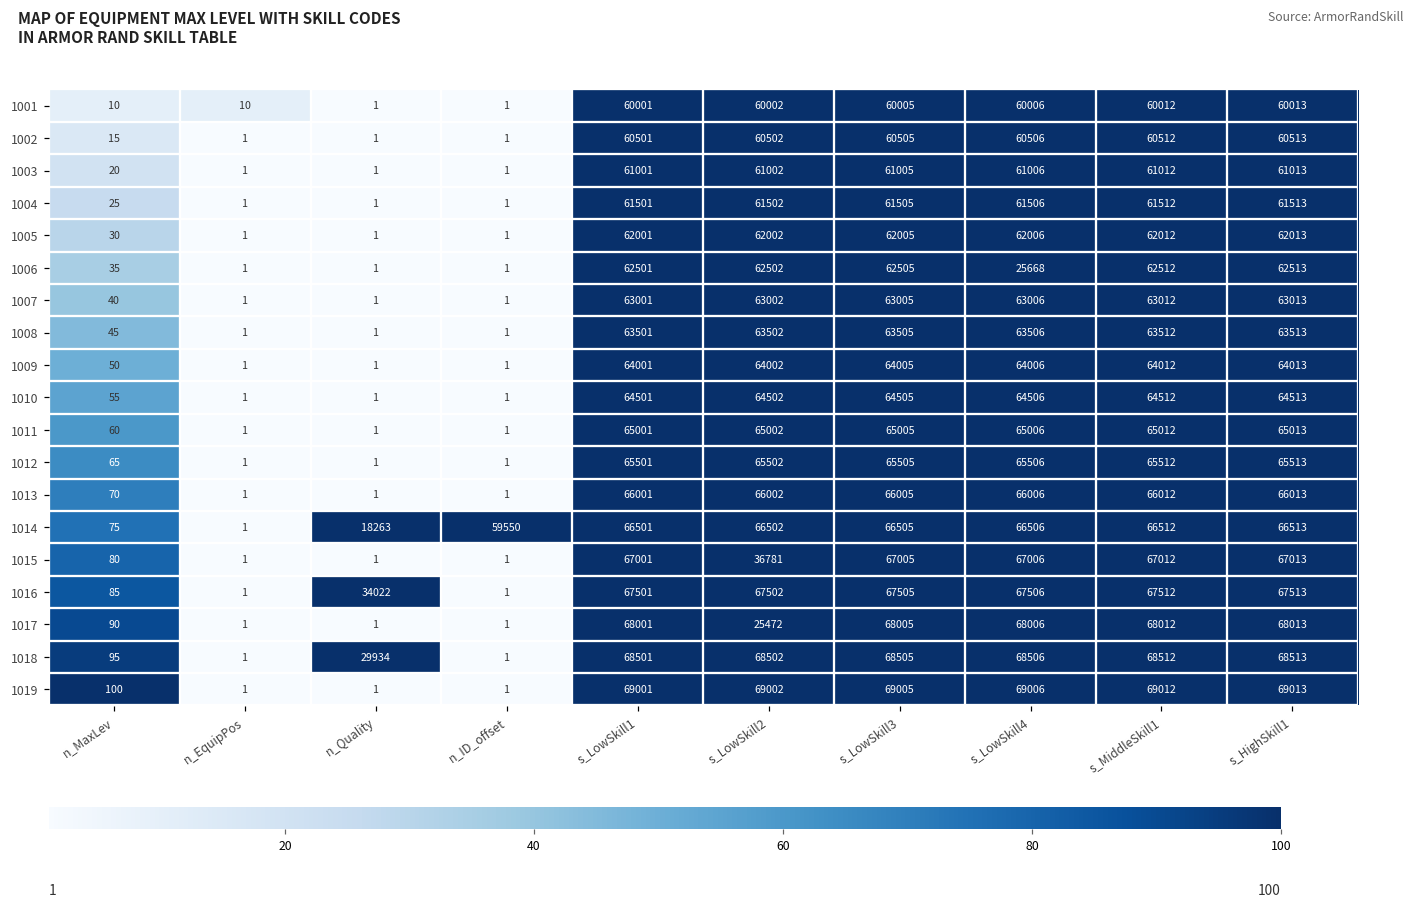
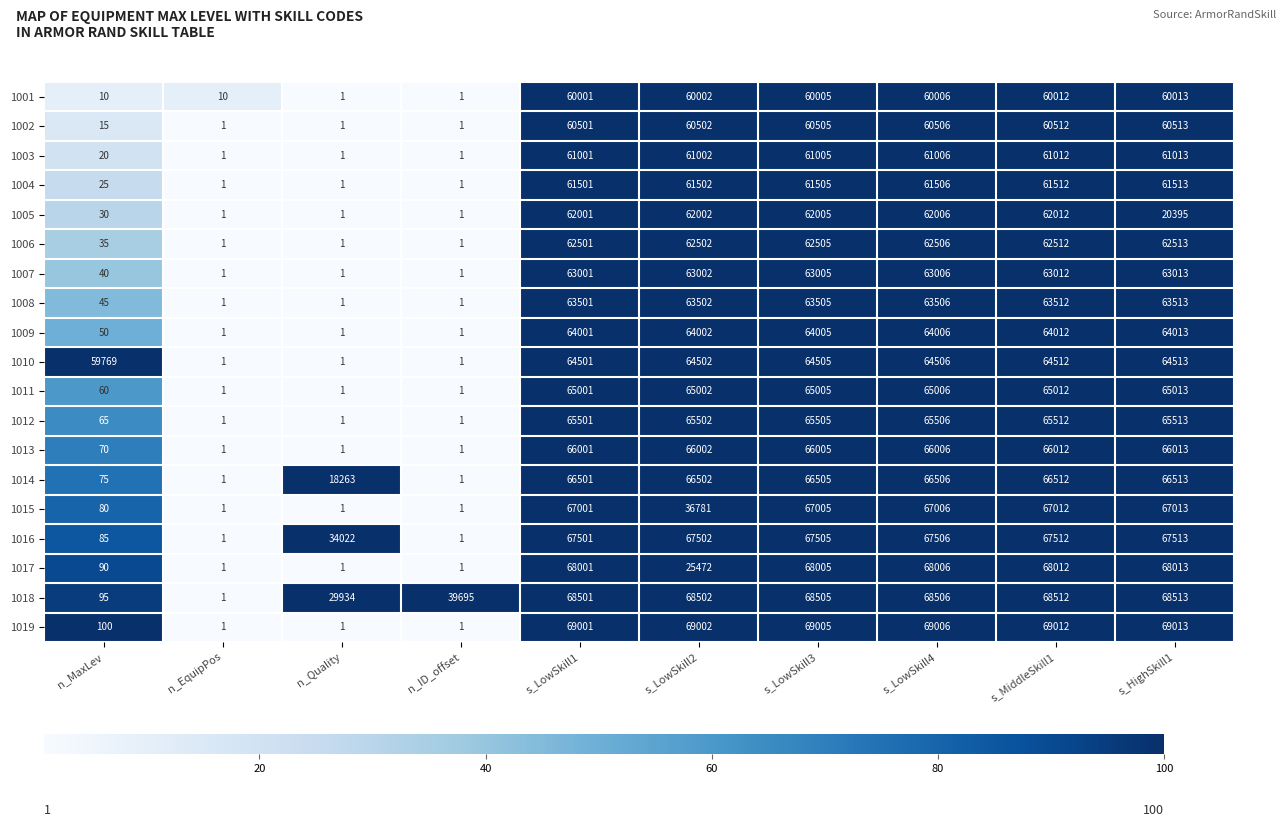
  {
    "1001": {
      "n_MaxLev": 10,
      "n_EquipPos": 10,
      "n_Quality": 1,
      "n_ID_offset": 1,
      "s_LowSkill1": 60001,
      "s_LowSkill2": 60002,
      "s_LowSkill3": 60005,
      "s_LowSkill4": 60006,
      "s_MiddleSkill1": 60012,
      "s_HighSkill1": 60013
    },
    "1002": {
      "n_MaxLev": 15,
      "n_EquipPos": 1,
      "n_Quality": 1,
      "n_ID_offset": 1,
      "s_LowSkill1": 60501,
      "s_LowSkill2": 60502,
      "s_LowSkill3": 60505,
      "s_LowSkill4": 60506,
      "s_MiddleSkill1": 60512,
      "s_HighSkill1": 60513
    },
    "1003": {
      "n_MaxLev": 20,
      "n_EquipPos": 1,
      "n_Quality": 1,
      "n_ID_offset": 1,
      "s_LowSkill1": 61001,
      "s_LowSkill2": 61002,
      "s_LowSkill3": 61005,
      "s_LowSkill4": 61006,
      "s_MiddleSkill1": 61012,
      "s_HighSkill1": 61013
    },
    "1004": {
      "n_MaxLev": 25,
      "n_EquipPos": 1,
      "n_Quality": 1,
      "n_ID_offset": 1,
      "s_LowSkill1": 61501,
      "s_LowSkill2": 61502,
      "s_LowSkill3": 61505,
      "s_LowSkill4": 61506,
      "s_MiddleSkill1": 61512,
      "s_HighSkill1": 61513
    },
    "1005": {
      "n_MaxLev": 30,
      "n_EquipPos": 1,
      "n_Quality": 1,
      "n_ID_offset": 1,
      "s_LowSkill1": 62001,
      "s_LowSkill2": 62002,
      "s_LowSkill3": 62005,
      "s_LowSkill4": 62006,
      "s_MiddleSkill1": 62012,
-     "s_HighSkill1": 62013
+     "s_HighSkill1": 20395
    },
    "1006": {
      "n_MaxLev": 35,
      "n_EquipPos": 1,
      "n_Quality": 1,
      "n_ID_offset": 1,
      "s_LowSkill1": 62501,
      "s_LowSkill2": 62502,
      "s_LowSkill3": 62505,
-     "s_LowSkill4": 25668,
+     "s_LowSkill4": 62506,
      "s_MiddleSkill1": 62512,
      "s_HighSkill1": 62513
    },
    "1007": {
      "n_MaxLev": 40,
      "n_EquipPos": 1,
      "n_Quality": 1,
      "n_ID_offset": 1,
      "s_LowSkill1": 63001,
      "s_LowSkill2": 63002,
      "s_LowSkill3": 63005,
      "s_LowSkill4": 63006,
      "s_MiddleSkill1": 63012,
      "s_HighSkill1": 63013
    },
    "1008": {
      "n_MaxLev": 45,
      "n_EquipPos": 1,
      "n_Quality": 1,
      "n_ID_offset": 1,
      "s_LowSkill1": 63501,
      "s_LowSkill2": 63502,
      "s_LowSkill3": 63505,
      "s_LowSkill4": 63506,
      "s_MiddleSkill1": 63512,
      "s_HighSkill1": 63513
    },
    "1009": {
      "n_MaxLev": 50,
      "n_EquipPos": 1,
      "n_Quality": 1,
      "n_ID_offset": 1,
      "s_LowSkill1": 64001,
      "s_LowSkill2": 64002,
      "s_LowSkill3": 64005,
      "s_LowSkill4": 64006,
      "s_MiddleSkill1": 64012,
      "s_HighSkill1": 64013
    },
    "1010": {
-     "n_MaxLev": 55,
+     "n_MaxLev": 59769,
      "n_EquipPos": 1,
      "n_Quality": 1,
      "n_ID_offset": 1,
      "s_LowSkill1": 64501,
      "s_LowSkill2": 64502,
      "s_LowSkill3": 64505,
      "s_LowSkill4": 64506,
      "s_MiddleSkill1": 64512,
      "s_HighSkill1": 64513
    },
    "1011": {
      "n_MaxLev": 60,
      "n_EquipPos": 1,
      "n_Quality": 1,
      "n_ID_offset": 1,
      "s_LowSkill1": 65001,
      "s_LowSkill2": 65002,
      "s_LowSkill3": 65005,
      "s_LowSkill4": 65006,
      "s_MiddleSkill1": 65012,
      "s_HighSkill1": 65013
    },
    "1012": {
      "n_MaxLev": 65,
      "n_EquipPos": 1,
      "n_Quality": 1,
      "n_ID_offset": 1,
      "s_LowSkill1": 65501,
      "s_LowSkill2": 65502,
      "s_LowSkill3": 65505,
      "s_LowSkill4": 65506,
      "s_MiddleSkill1": 65512,
      "s_HighSkill1": 65513
    },
    "1013": {
      "n_MaxLev": 70,
      "n_EquipPos": 1,
      "n_Quality": 1,
      "n_ID_offset": 1,
      "s_LowSkill1": 66001,
      "s_LowSkill2": 66002,
      "s_LowSkill3": 66005,
      "s_LowSkill4": 66006,
      "s_MiddleSkill1": 66012,
      "s_HighSkill1": 66013
    },
    "1014": {
      "n_MaxLev": 75,
      "n_EquipPos": 1,
      "n_Quality": 18263,
-     "n_ID_offset": 59550,
+     "n_ID_offset": 1,
      "s_LowSkill1": 66501,
      "s_LowSkill2": 66502,
      "s_LowSkill3": 66505,
      "s_LowSkill4": 66506,
      "s_MiddleSkill1": 66512,
      "s_HighSkill1": 66513
    },
    "1015": {
      "n_MaxLev": 80,
      "n_EquipPos": 1,
      "n_Quality": 1,
      "n_ID_offset": 1,
      "s_LowSkill1": 67001,
      "s_LowSkill2": 36781,
      "s_LowSkill3": 67005,
      "s_LowSkill4": 67006,
      "s_MiddleSkill1": 67012,
      "s_HighSkill1": 67013
    },
    "1016": {
      "n_MaxLev": 85,
      "n_EquipPos": 1,
      "n_Quality": 34022,
      "n_ID_offset": 1,
      "s_LowSkill1": 67501,
      "s_LowSkill2": 67502,
      "s_LowSkill3": 67505,
      "s_LowSkill4": 67506,
      "s_MiddleSkill1": 67512,
      "s_HighSkill1": 67513
    },
    "1017": {
      "n_MaxLev": 90,
      "n_EquipPos": 1,
      "n_Quality": 1,
      "n_ID_offset": 1,
      "s_LowSkill1": 68001,
      "s_LowSkill2": 25472,
      "s_LowSkill3": 68005,
      "s_LowSkill4": 68006,
      "s_MiddleSkill1": 68012,
      "s_HighSkill1": 68013
    },
    "1018": {
      "n_MaxLev": 95,
      "n_EquipPos": 1,
      "n_Quality": 29934,
-     "n_ID_offset": 1,
+     "n_ID_offset": 39695,
      "s_LowSkill1": 68501,
      "s_LowSkill2": 68502,
      "s_LowSkill3": 68505,
      "s_LowSkill4": 68506,
      "s_MiddleSkill1": 68512,
      "s_HighSkill1": 68513
    },
    "1019": {
      "n_MaxLev": 100,
      "n_EquipPos": 1,
      "n_Quality": 1,
      "n_ID_offset": 1,
      "s_LowSkill1": 69001,
      "s_LowSkill2": 69002,
      "s_LowSkill3": 69005,
      "s_LowSkill4": 69006,
      "s_MiddleSkill1": 69012,
      "s_HighSkill1": 69013
    }
  }
